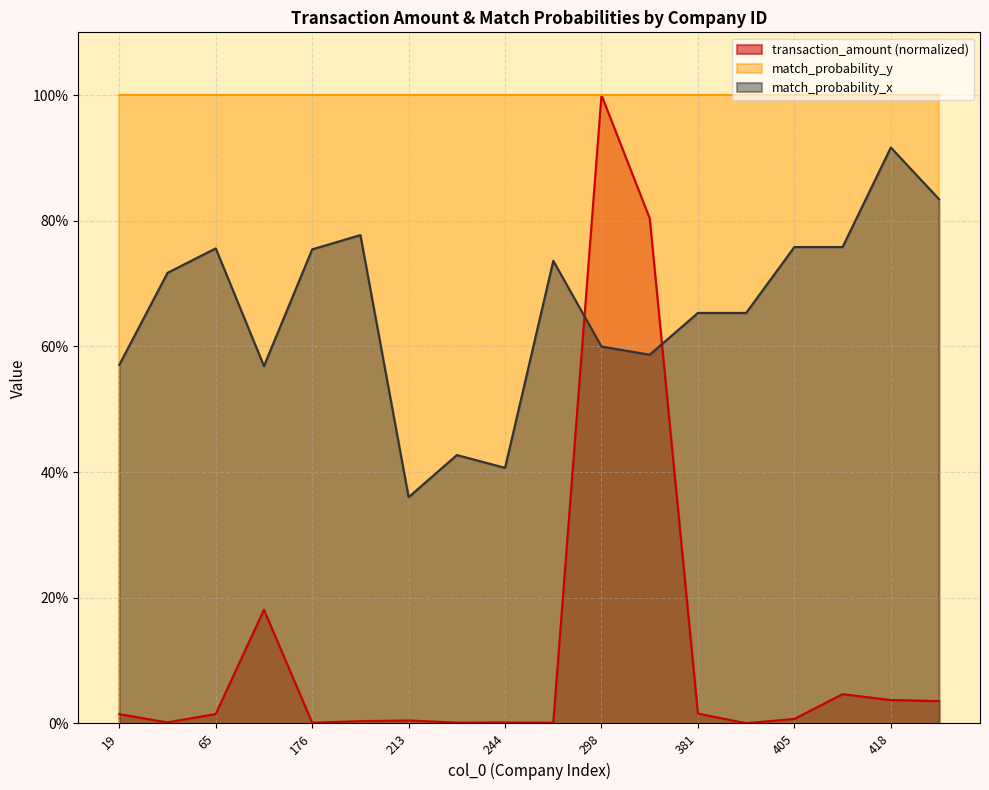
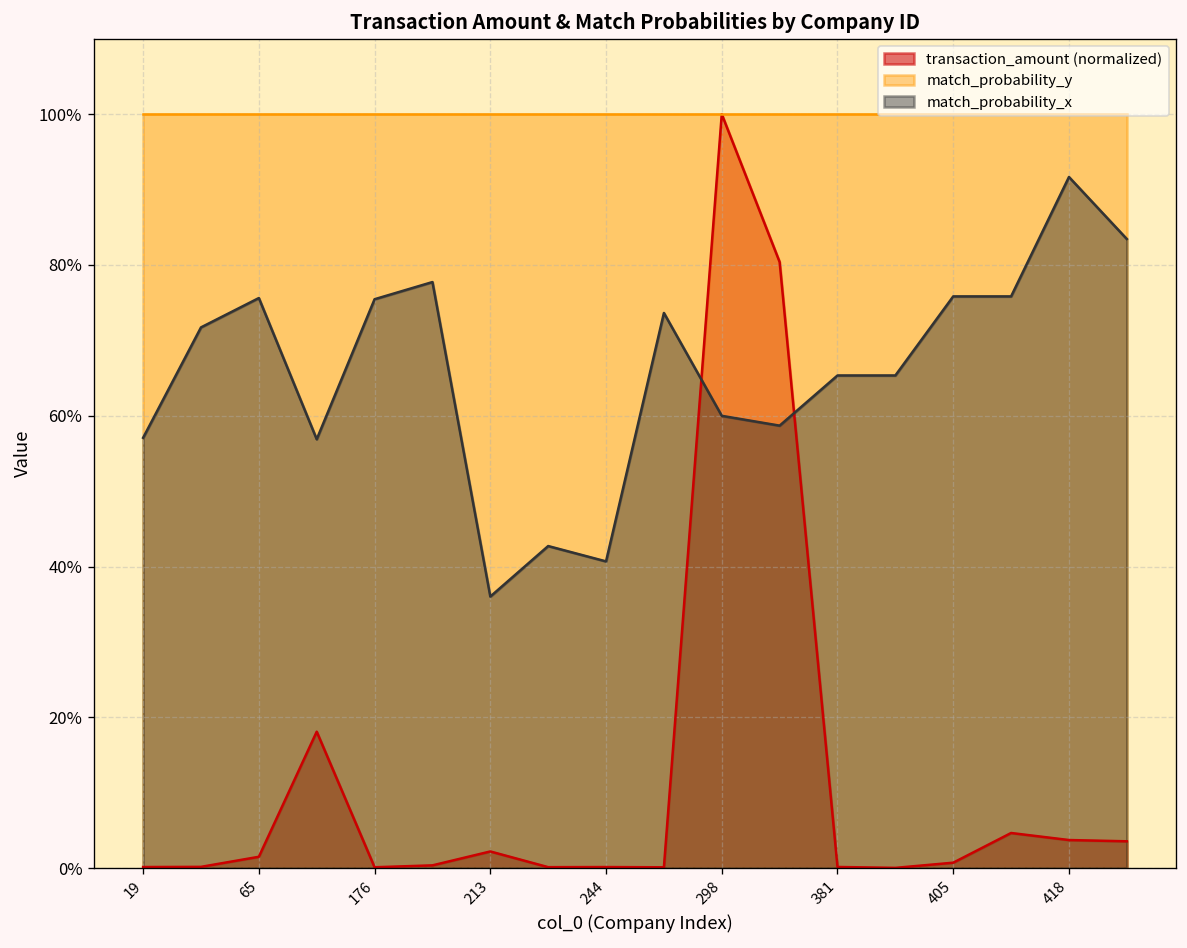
  {
    "transaction_amount (normalized)": {
-     "19": "1%",
+     "19": "0%",
      "65": "2%",
      "176": "0%",
-     "213": "0%",
+     "213": "2%",
      "244": "0%",
-     "381": "2%",
+     "381": "0%",
      "405": "1%",
      "418": "4%"
    },
    "match_probability_y": {
      "19": "100%",
      "65": "100%",
      "176": "100%",
      "213": "100%",
      "244": "100%",
      "381": "100%"
    },
    "match_probability_x": {
      "19": "57%",
      "65": "76%",
      "176": "75%",
      "213": "36%",
      "244": "41%",
      "298": "60%",
      "381": "65%",
      "405": "76%",
      "418": "92%"
    }
  }
